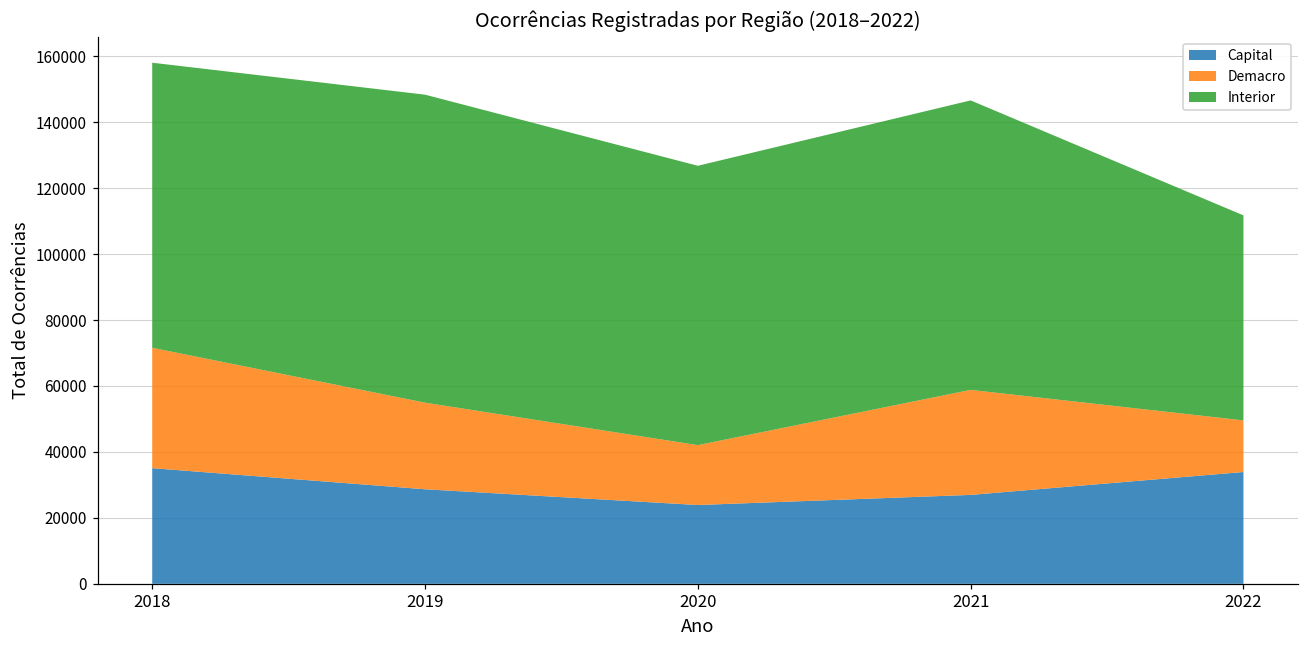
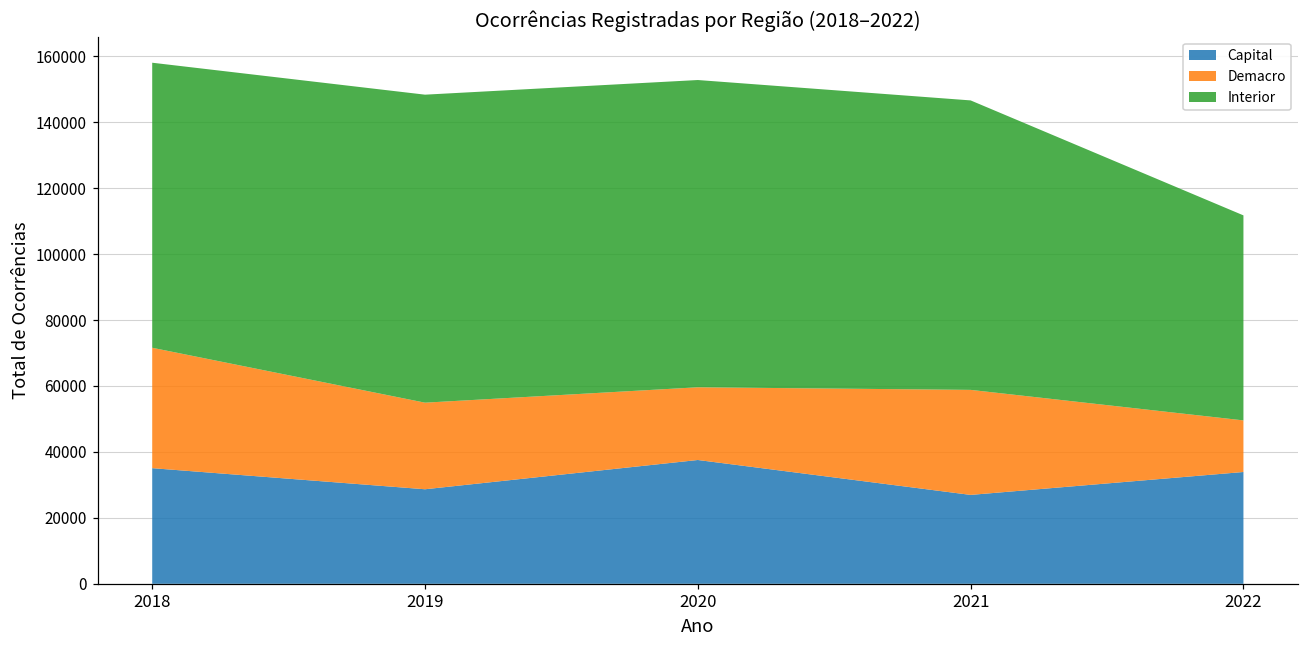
  {
    "Capital": {
      "2018": 35000,
      "2019": 29000,
-     "2020": 24000,
+     "2020": 38000,
      "2021": 27000,
      "2022": 34000
    },
    "Demacro": {
      "2018": 37000,
      "2019": 26000,
-     "2020": 18000,
+     "2020": 22000,
      "2021": 32000,
      "2022": 16000
    },
    "Interior": {
      "2018": 86000,
      "2019": 93000,
-     "2020": 85000,
+     "2020": 93000,
      "2021": 88000,
      "2022": 62000
    }
  }
